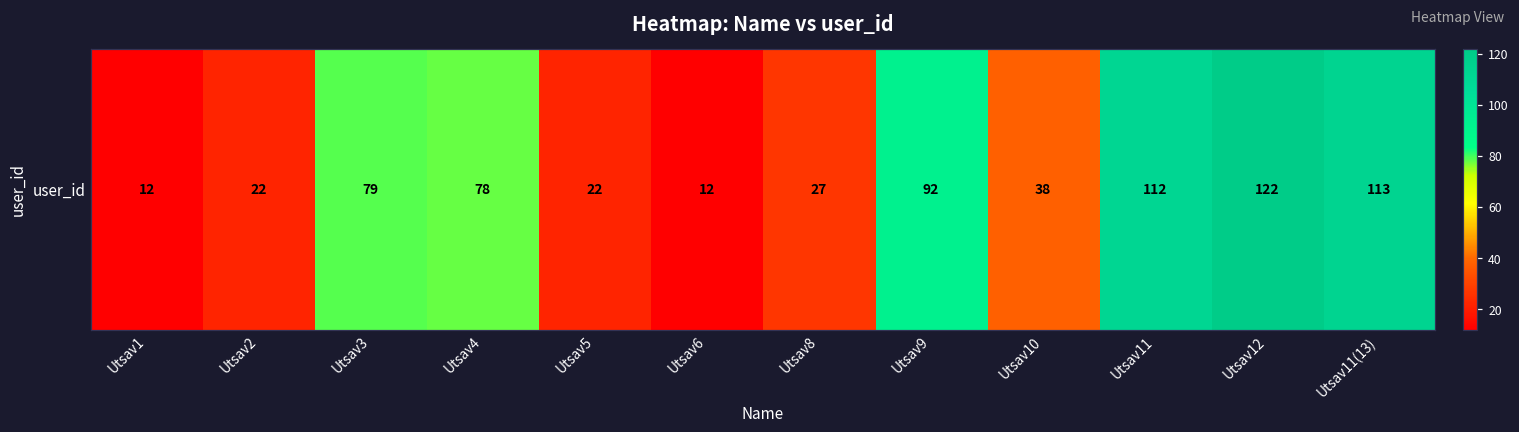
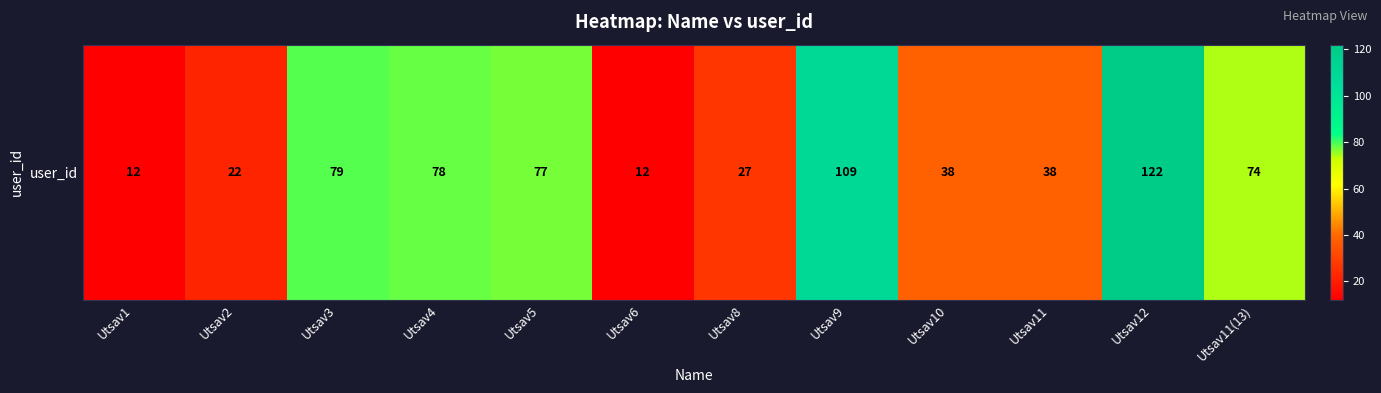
  {
    "user_id": {
      "Utsav1": 12,
      "Utsav2": 22,
      "Utsav3": 79,
      "Utsav4": 78,
-     "Utsav5": 22,
+     "Utsav5": 77,
      "Utsav6": 12,
      "Utsav8": 27,
-     "Utsav9": 92,
+     "Utsav9": 109,
      "Utsav10": 38,
-     "Utsav11": 112,
+     "Utsav11": 38,
      "Utsav12": 122,
-     "Utsav11(13)": 113
+     "Utsav11(13)": 74
    }
  }
